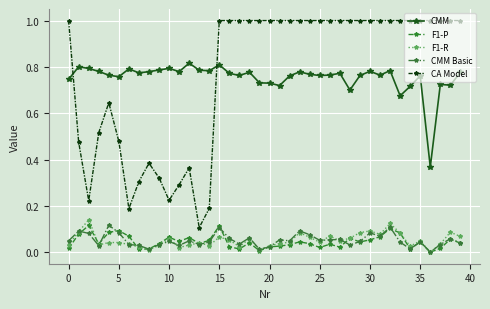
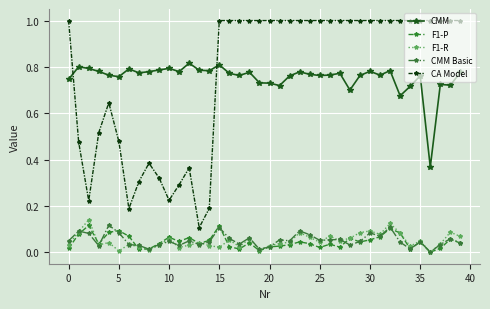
  {
    "F1-R": {
      "0": 0.03,
-     "5": 0.04,
-     "15": 0.06
+     "5": 0.01,
+     "15": 0.02
    }
  }
